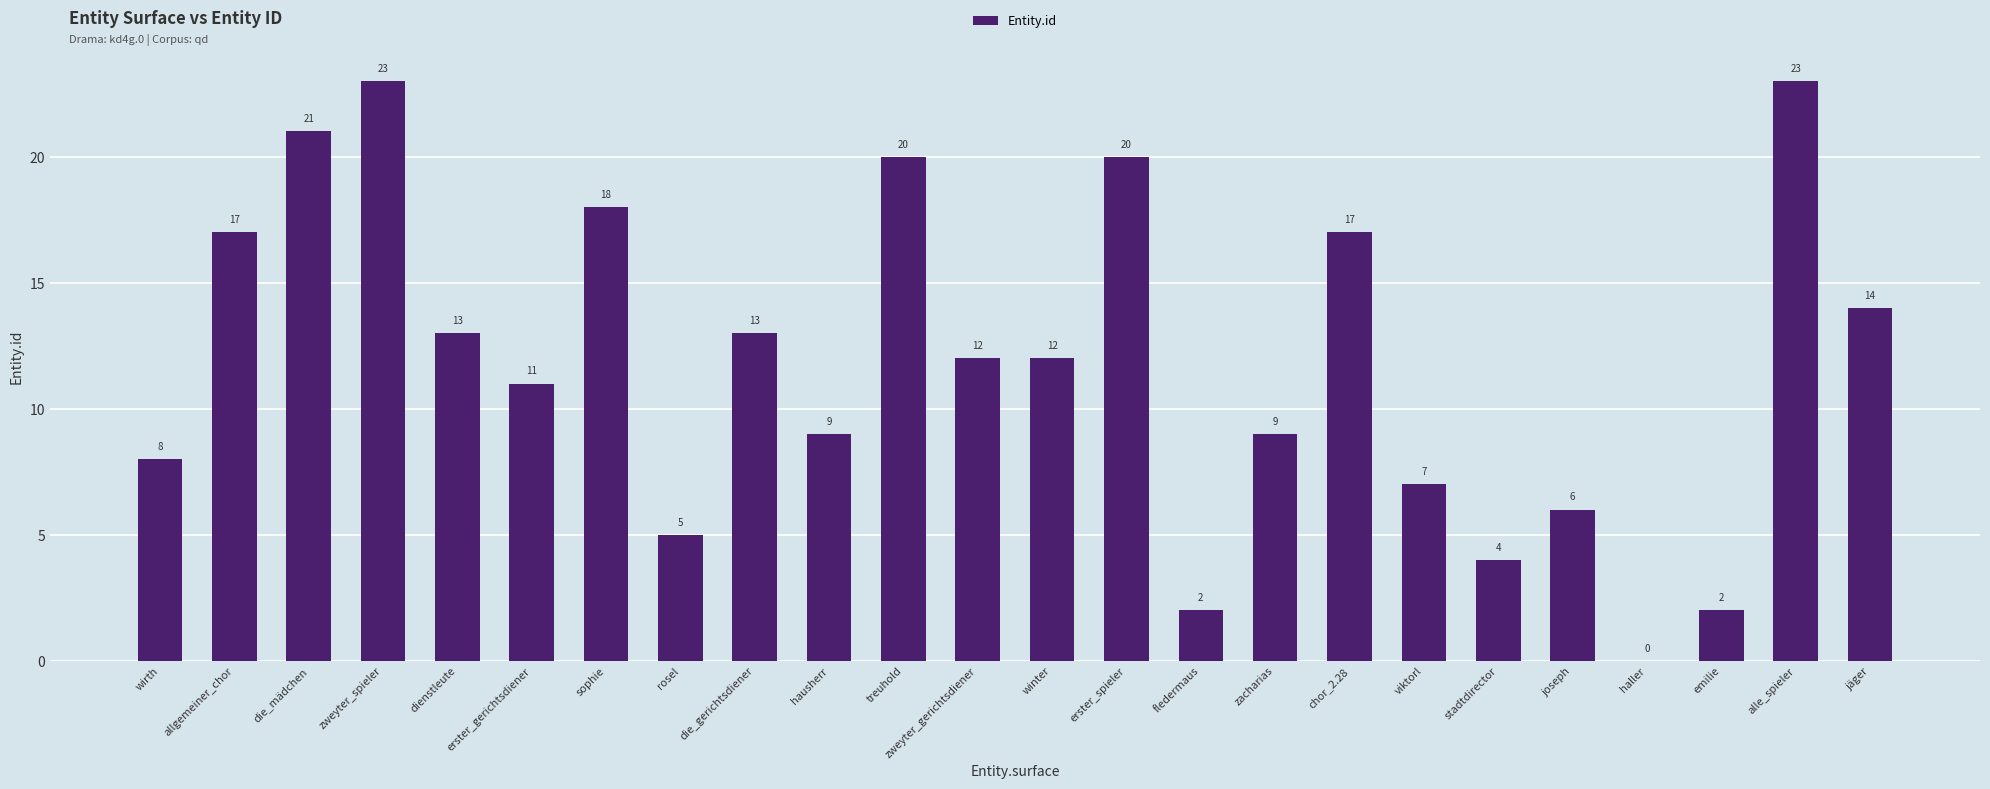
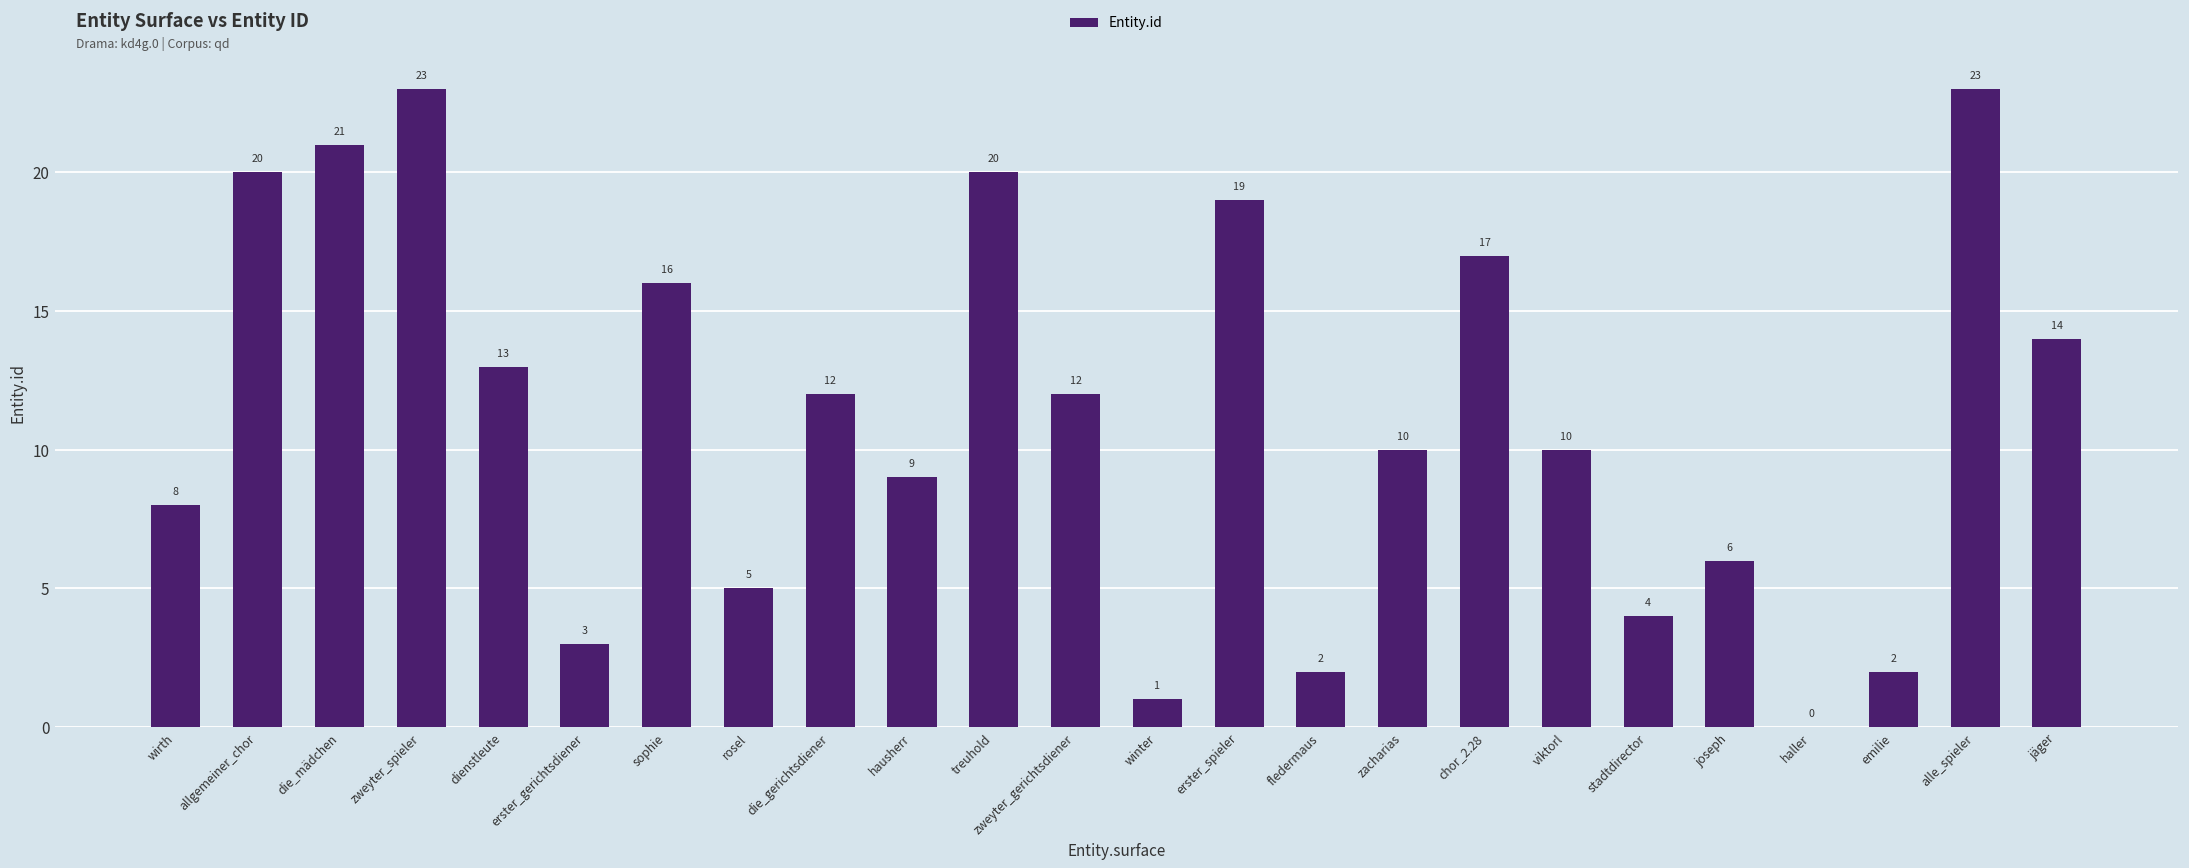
  {
    "wirth": 8,
-   "allgemeiner_chor": 17,
+   "allgemeiner_chor": 20,
    "die_mädchen": 21,
    "zweyter_spieler": 23,
    "dienstleute": 13,
-   "erster_gerichtsdiener": 11,
-   "sophie": 18,
+   "erster_gerichtsdiener": 3,
+   "sophie": 16,
    "rosel": 5,
-   "die_gerichtsdiener": 13,
+   "die_gerichtsdiener": 12,
    "hausherr": 9,
    "treuhold": 20,
    "zweyter_gerichtsdiener": 12,
-   "winter": 12,
-   "erster_spieler": 20,
+   "winter": 1,
+   "erster_spieler": 19,
    "fledermaus": 2,
-   "zacharias": 9,
+   "zacharias": 10,
    "chor_2.28": 17,
-   "viktorl": 7,
+   "viktorl": 10,
    "stadtdirector": 4,
    "joseph": 6,
    "haller": 0,
    "emilie": 2,
    "alle_spieler": 23,
    "jäger": 14
  }
